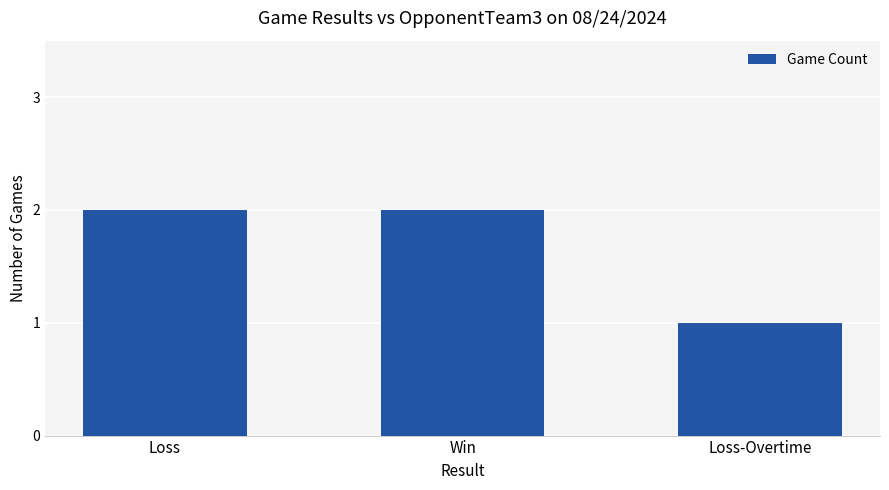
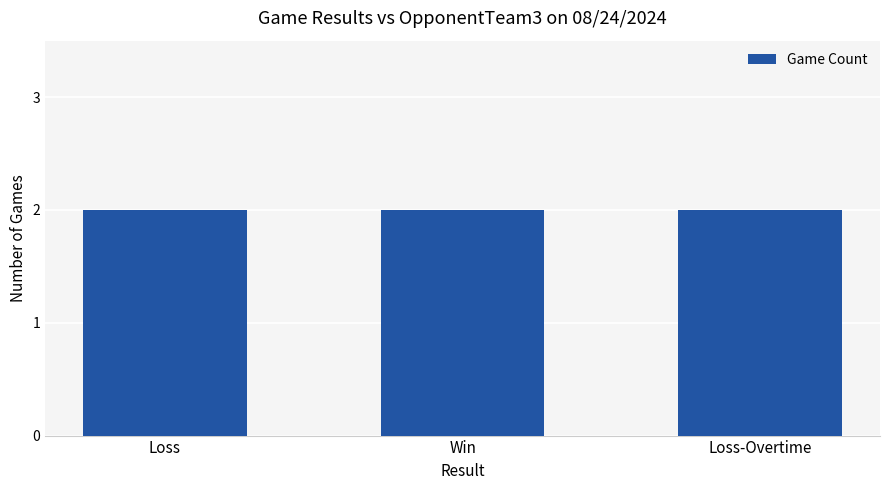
  {
    "Loss": 2,
    "Win": 2,
-   "Loss-Overtime": 1
+   "Loss-Overtime": 2
  }
